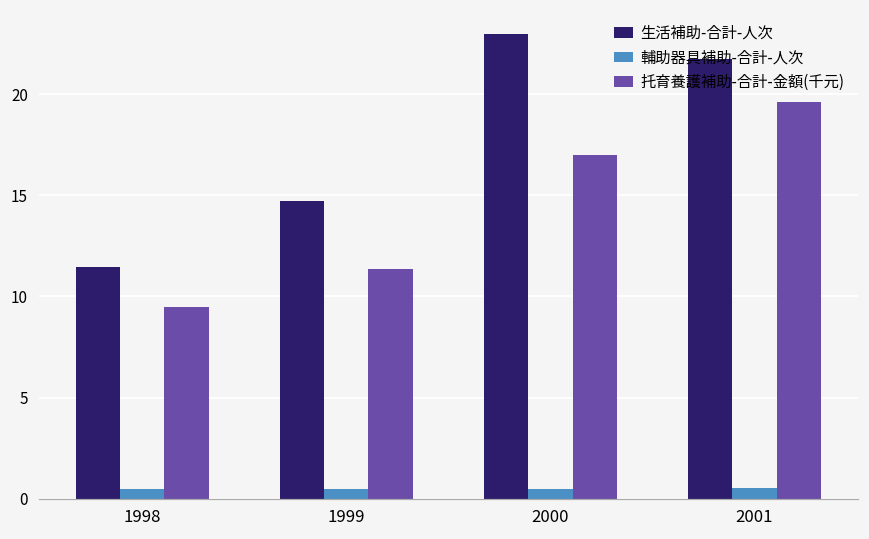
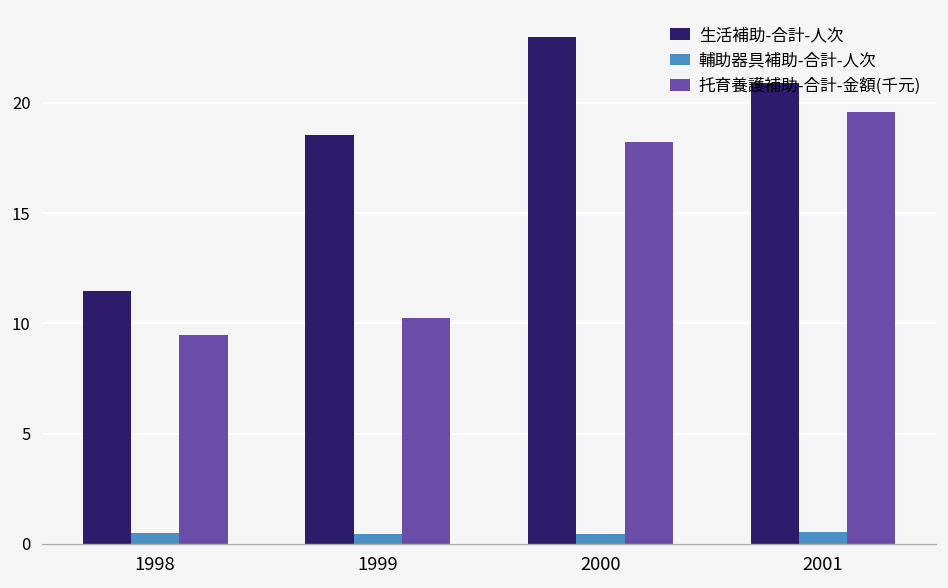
  {
    "生活補助-合計-人次": {
      "1998": 11.5,
-     "1999": 14.7,
+     "1999": 18.6,
      "2000": 23.0,
-     "2001": 21.7
+     "2001": 20.9
    },
    "輔助器具補助-合計-人次": {
      "1998": 0.5,
      "1999": 0.5,
      "2000": 0.5,
      "2001": 0.5
    },
    "托育養護補助-合計-金額(千元)": {
      "1998": 9.5,
-     "1999": 11.4,
-     "2000": 17.0,
+     "1999": 10.2,
+     "2000": 18.2,
      "2001": 19.6
    }
  }
